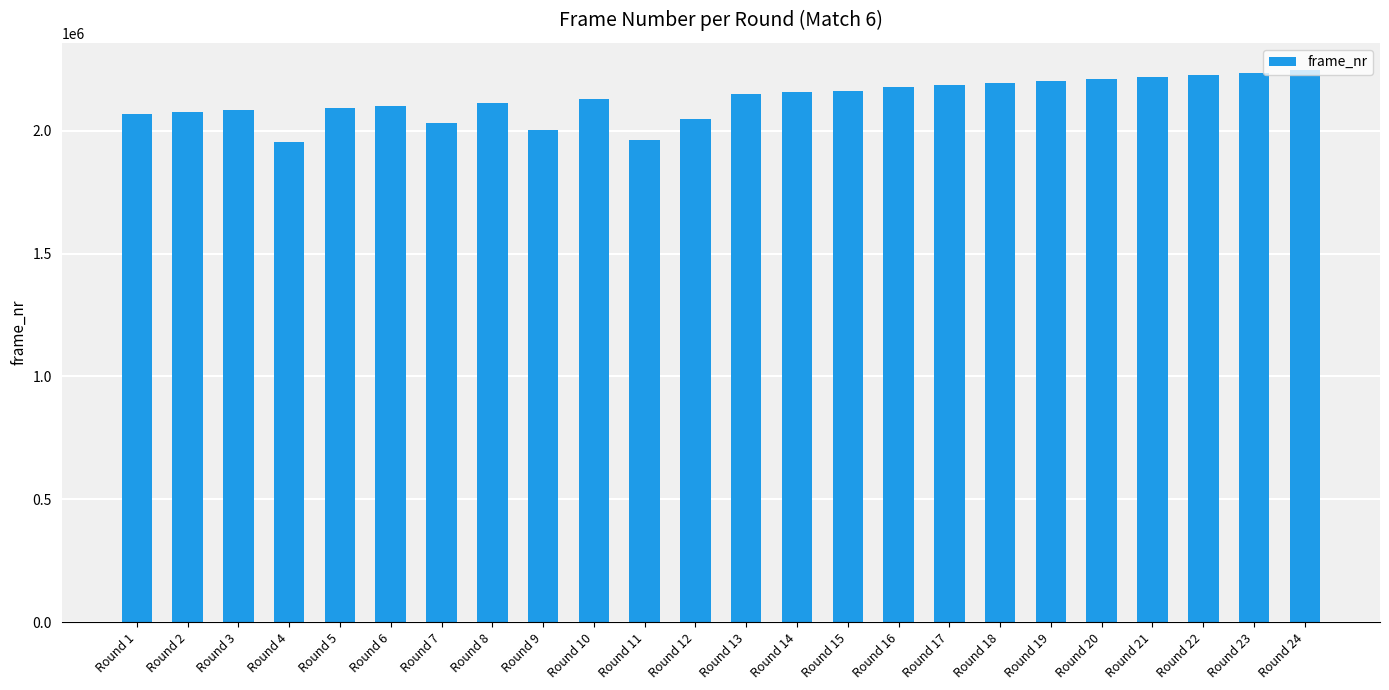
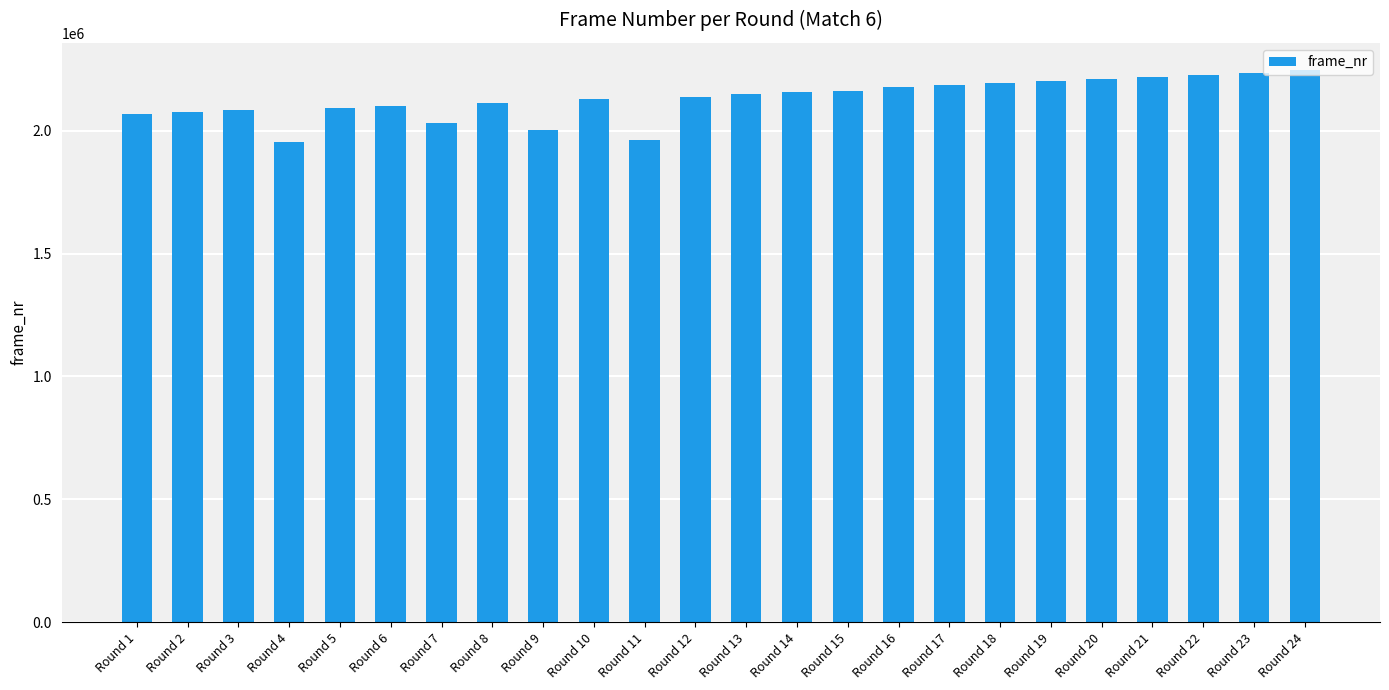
  {
    "Round 1": 2070000,
    "Round 2": 2080000,
    "Round 3": 2080000,
    "Round 4": 1950000,
    "Round 5": 2090000,
    "Round 6": 2100000,
    "Round 7": 2030000,
    "Round 8": 2110000,
    "Round 9": 2000000,
    "Round 10": 2130000,
    "Round 11": 1960000,
-   "Round 12": 2050000,
+   "Round 12": 2140000,
    "Round 13": 2150000,
    "Round 14": 2160000,
    "Round 15": 2160000,
    "Round 16": 2180000,
    "Round 17": 2190000,
    "Round 18": 2190000,
    "Round 19": 2200000,
    "Round 20": 2210000,
    "Round 21": 2220000,
    "Round 22": 2230000,
    "Round 23": 2240000
  }
